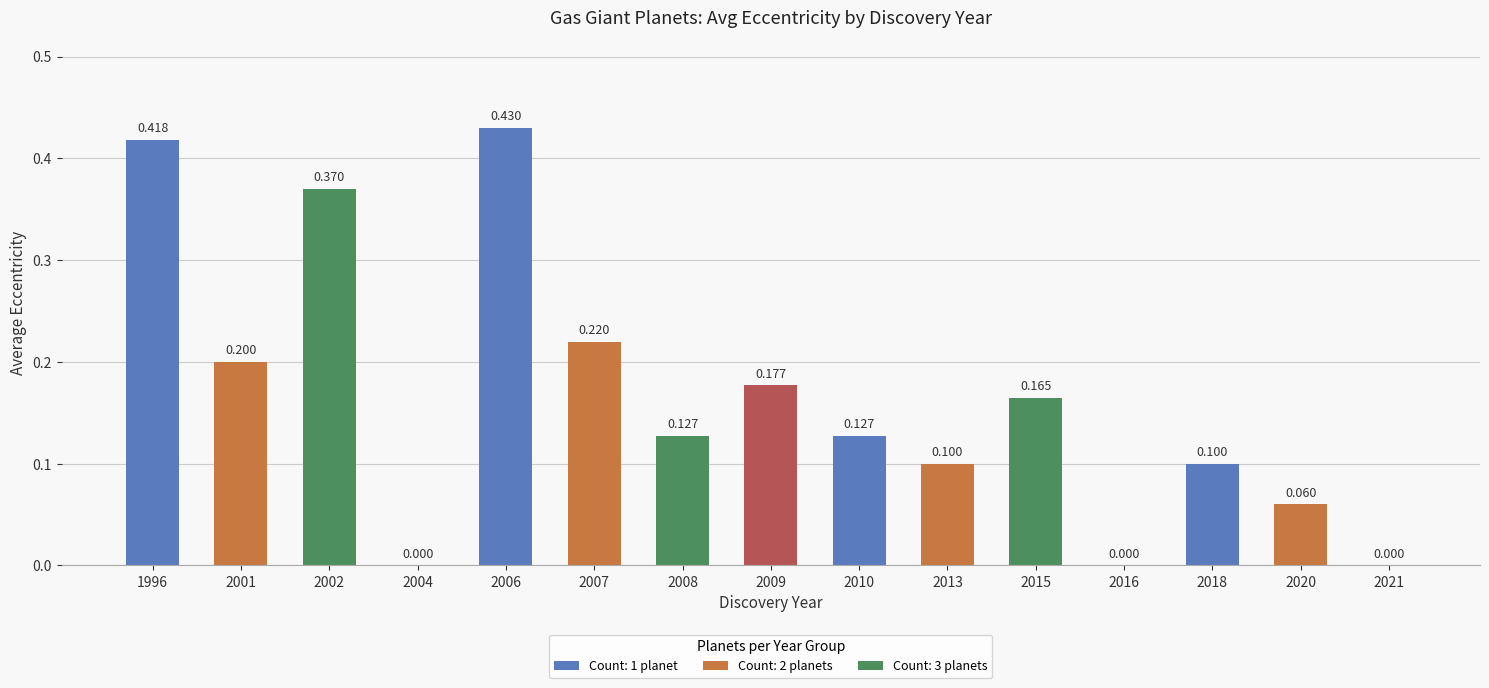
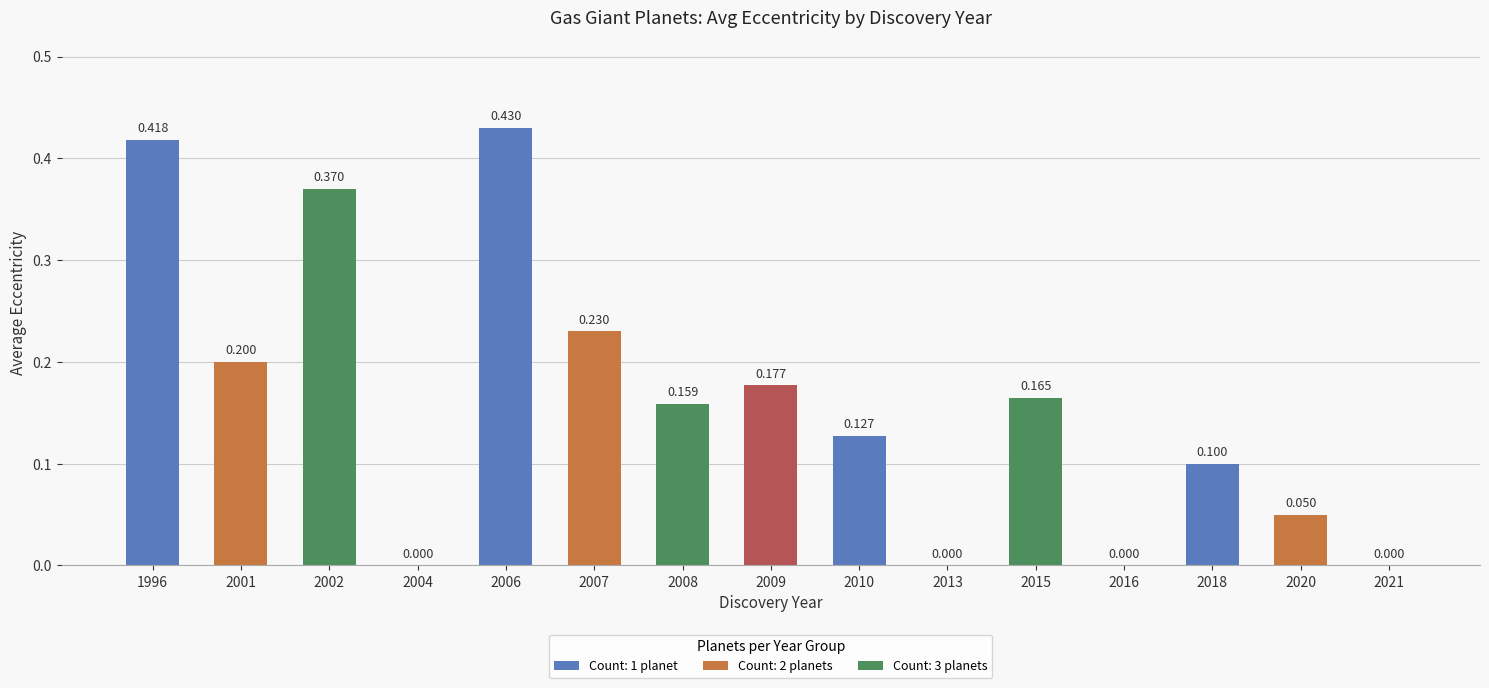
  {
    "1996": 0.418,
    "2001": 0.200,
    "2002": 0.370,
    "2004": 0.000,
    "2006": 0.430,
-   "2007": 0.220,
-   "2008": 0.127,
+   "2007": 0.230,
+   "2008": 0.159,
    "2009": 0.177,
    "2010": 0.127,
-   "2013": 0.100,
+   "2013": 0.000,
    "2015": 0.165,
    "2016": 0.000,
    "2018": 0.100,
-   "2020": 0.060,
+   "2020": 0.050,
    "2021": 0.000
  }
